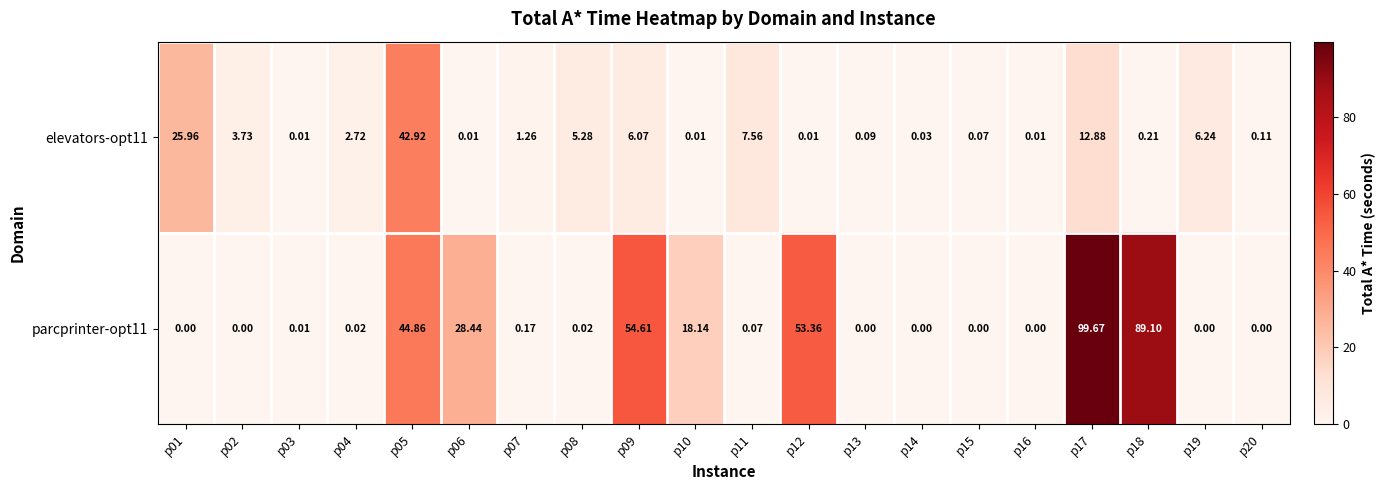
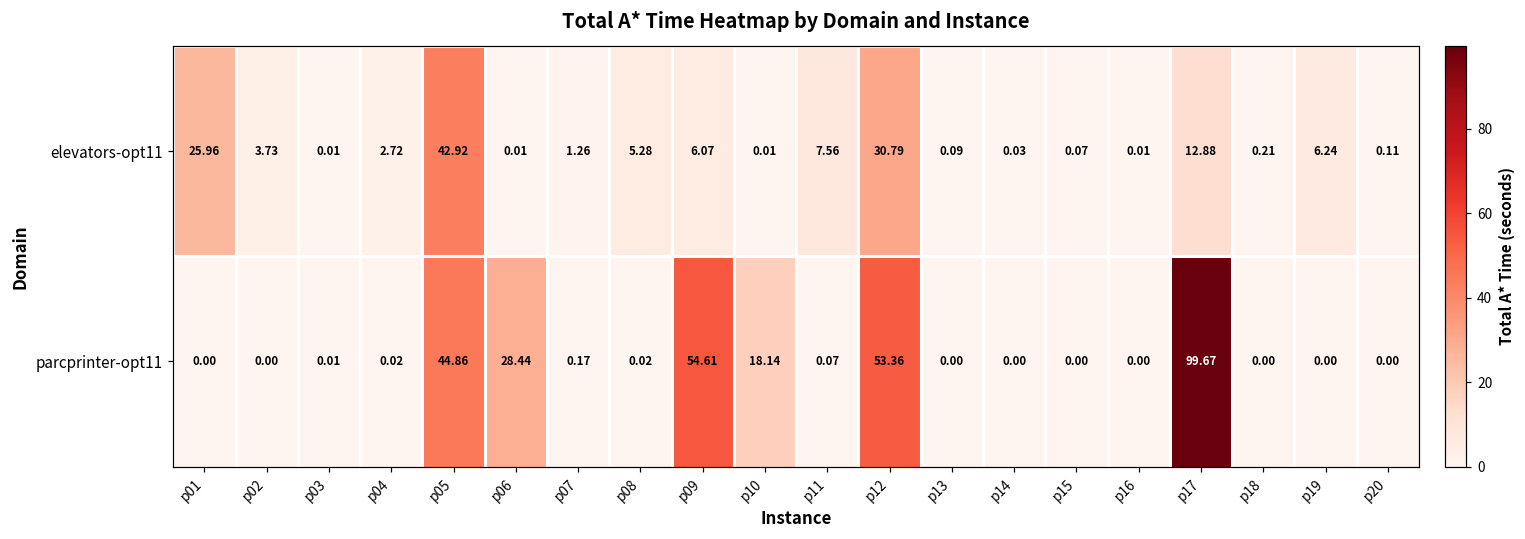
  {
    "elevators-opt11": {
      "p01": 25.96,
      "p02": 3.73,
      "p03": 0.01,
      "p04": 2.72,
      "p05": 42.92,
      "p06": 0.01,
      "p07": 1.26,
      "p08": 5.28,
      "p09": 6.07,
      "p10": 0.01,
      "p11": 7.56,
-     "p12": 0.01,
+     "p12": 30.79,
      "p13": 0.09,
      "p14": 0.03,
      "p15": 0.07,
      "p16": 0.01,
      "p17": 12.88,
      "p18": 0.21,
      "p19": 6.24,
      "p20": 0.11
    },
    "parcprinter-opt11": {
      "p01": 0.00,
      "p02": 0.00,
      "p03": 0.01,
      "p04": 0.02,
      "p05": 44.86,
      "p06": 28.44,
      "p07": 0.17,
      "p08": 0.02,
      "p09": 54.61,
      "p10": 18.14,
      "p11": 0.07,
      "p12": 53.36,
      "p13": 0.00,
      "p14": 0.00,
      "p15": 0.00,
      "p16": 0.00,
      "p17": 99.67,
-     "p18": 89.10,
+     "p18": 0.00,
      "p19": 0.00,
      "p20": 0.00
    }
  }
